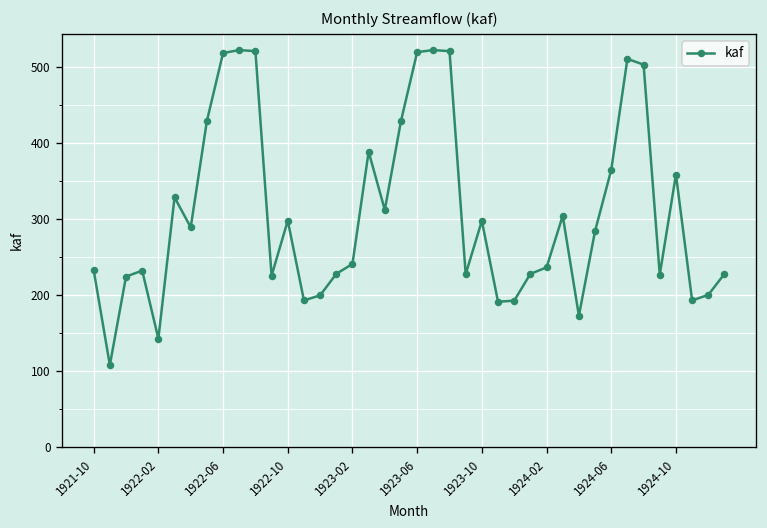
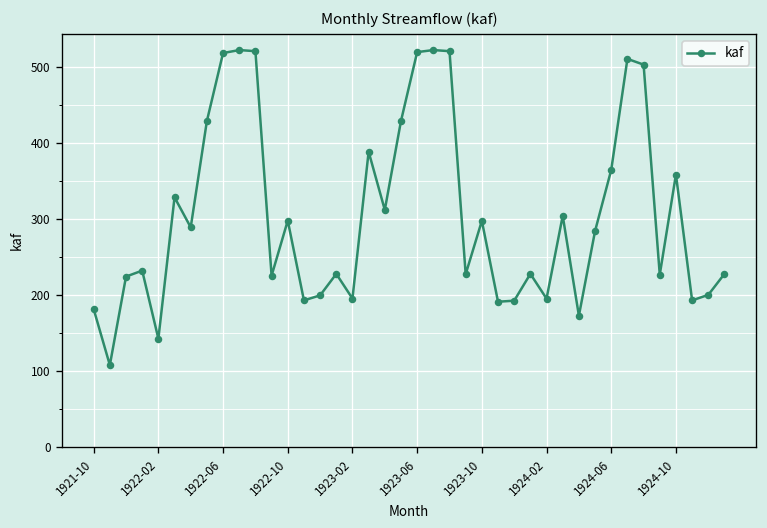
  {
-   "1921-10": 230,
+   "1921-10": 180,
    "1922-02": 140,
    "1922-06": 520,
    "1922-10": 300,
-   "1923-02": 240,
+   "1923-02": 190,
    "1923-06": 520,
    "1923-10": 300,
-   "1924-02": 240,
+   "1924-02": 190,
    "1924-06": 360,
    "1924-10": 360
  }
